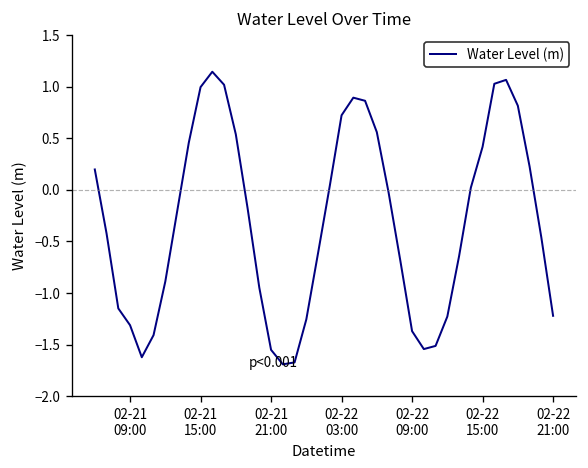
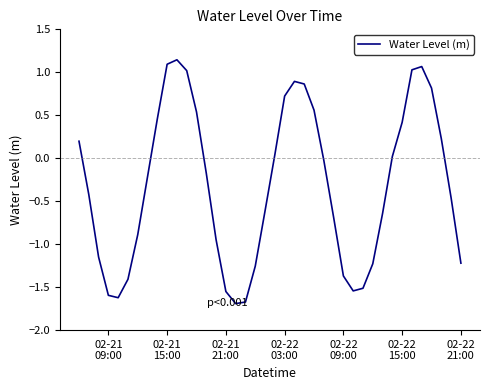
  {
-   "02-21 09:00": -1.3,
-   "02-21 15:00": 1.0,
+   "02-21 09:00": -1.6,
+   "02-21 15:00": 1.1,
    "02-21 21:00": -1.6,
    "02-22 03:00": 0.7,
    "02-22 09:00": -1.4,
    "02-22 15:00": 0.4,
    "02-22 21:00": -1.2
  }
